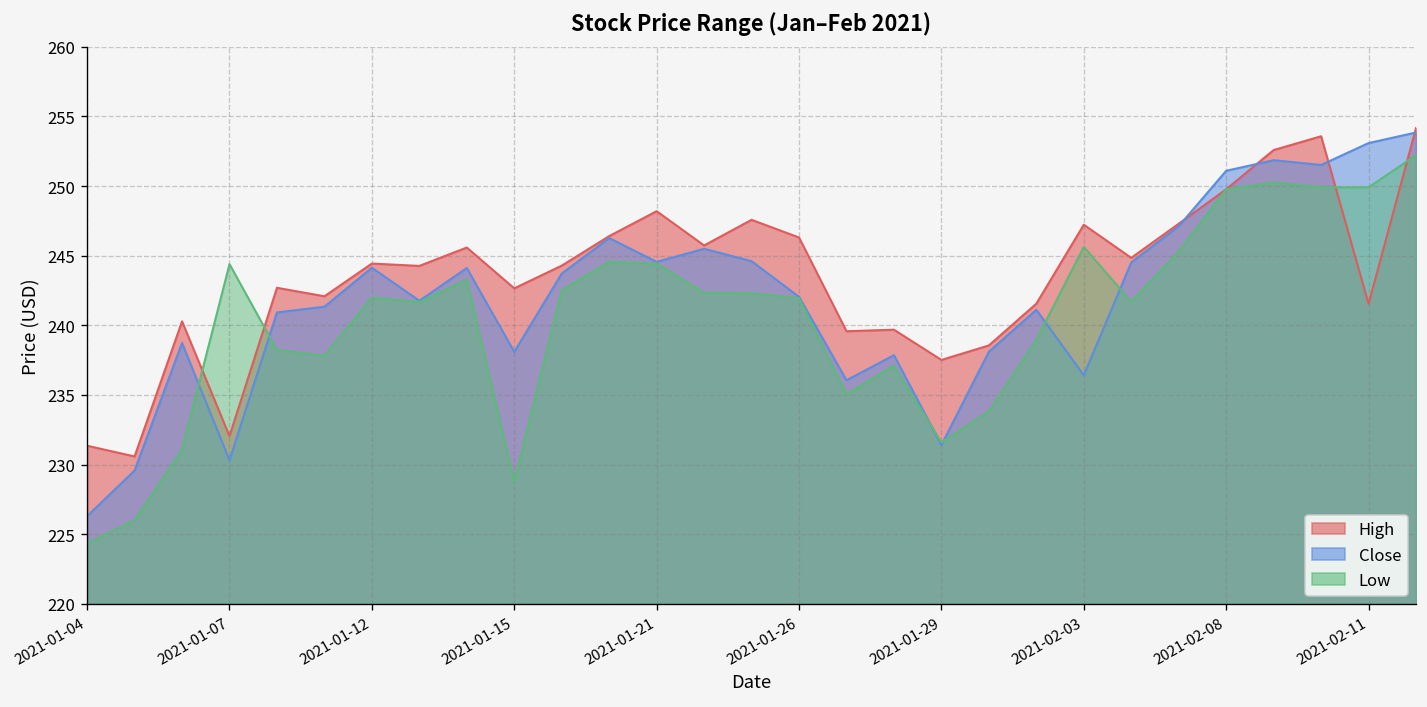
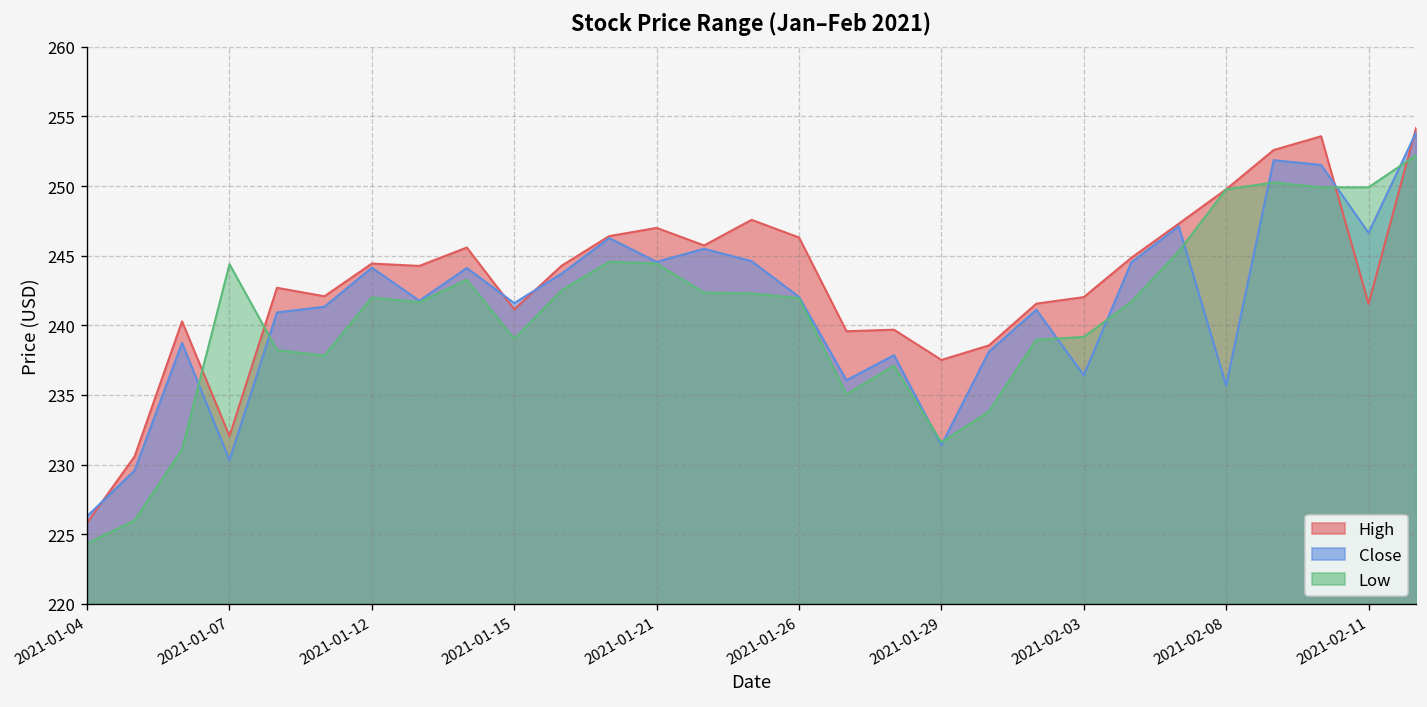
  {
    "High": {
-     "2021-01-04": 231.4,
+     "2021-01-04": 225.8,
      "2021-01-07": 232.0,
      "2021-01-12": 244.4,
-     "2021-01-15": 242.7,
-     "2021-01-21": 248.2,
+     "2021-01-15": 241.1,
+     "2021-01-21": 247.0,
      "2021-01-26": 246.3,
      "2021-01-29": 237.5,
-     "2021-02-03": 247.2,
+     "2021-02-03": 242.0,
      "2021-02-11": 241.5
    },
    "Close": {
      "2021-01-04": 226.3,
      "2021-01-07": 230.3,
      "2021-01-12": 244.1,
-     "2021-01-15": 238.1,
+     "2021-01-15": 241.6,
      "2021-02-03": 236.4,
-     "2021-02-08": 251.1,
-     "2021-02-11": 253.1
+     "2021-02-08": 235.7,
+     "2021-02-11": 246.6
    },
    "Low": {
      "2021-01-04": 224.4,
      "2021-01-07": 244.4,
      "2021-01-12": 242.0,
-     "2021-01-15": 228.8,
-     "2021-02-03": 245.6,
+     "2021-01-15": 239.0,
+     "2021-02-03": 239.2,
      "2021-02-11": 249.9
    }
  }
